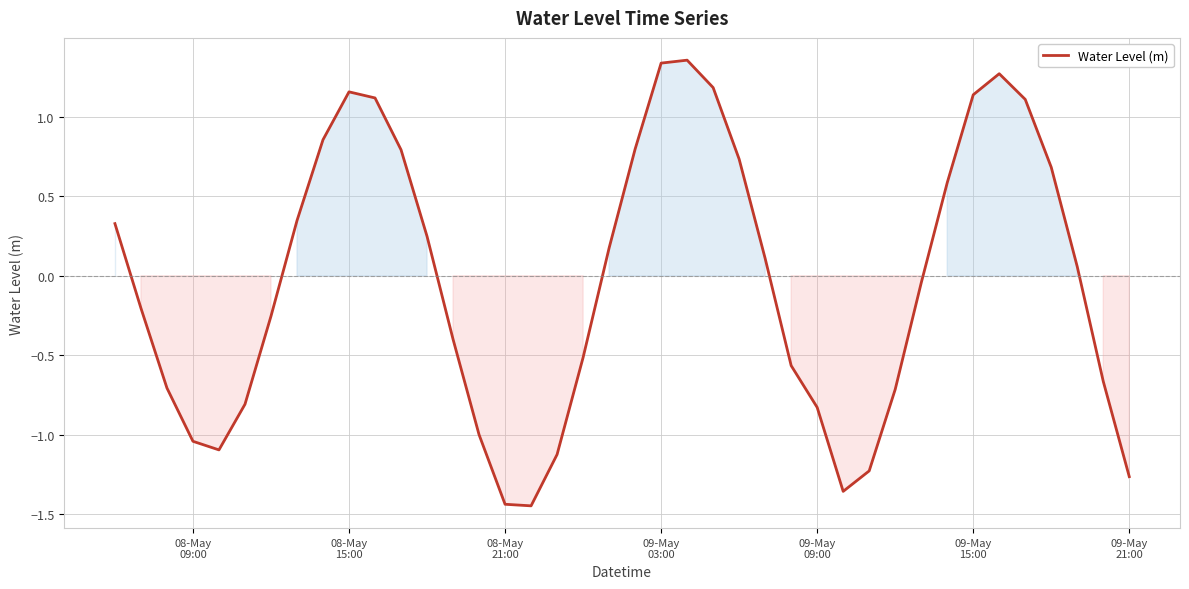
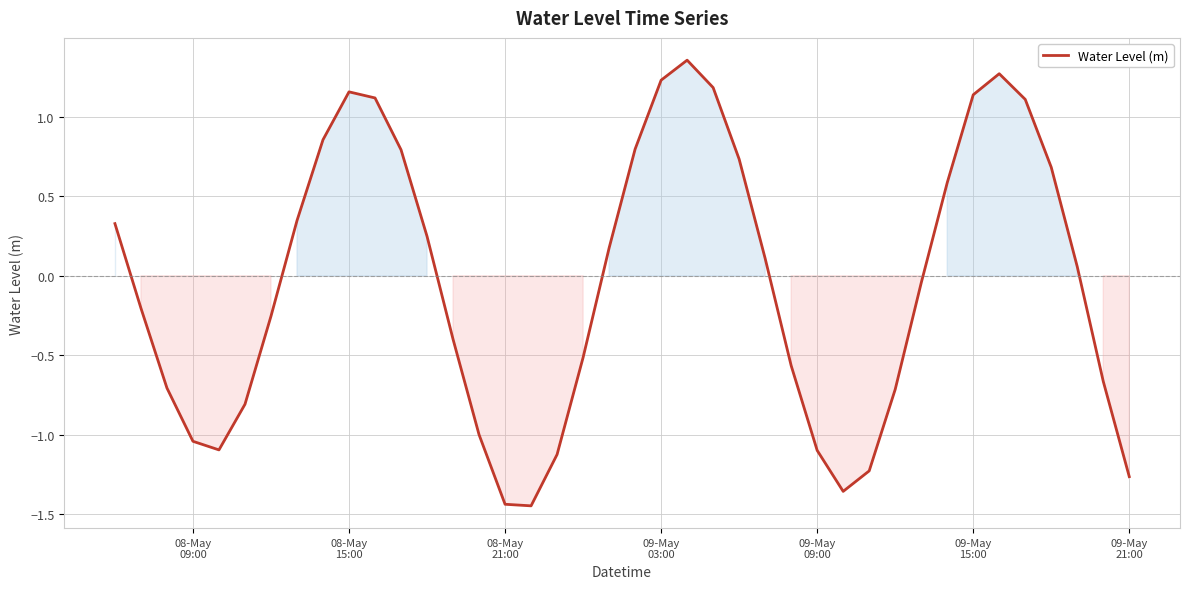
  {
    "08-May 09:00": -1.04,
    "08-May 15:00": 1.16,
    "08-May 21:00": -1.44,
-   "09-May 03:00": 1.34,
-   "09-May 09:00": -0.83,
+   "09-May 03:00": 1.23,
+   "09-May 09:00": -1.10,
    "09-May 15:00": 1.14,
    "09-May 21:00": -1.26
  }
